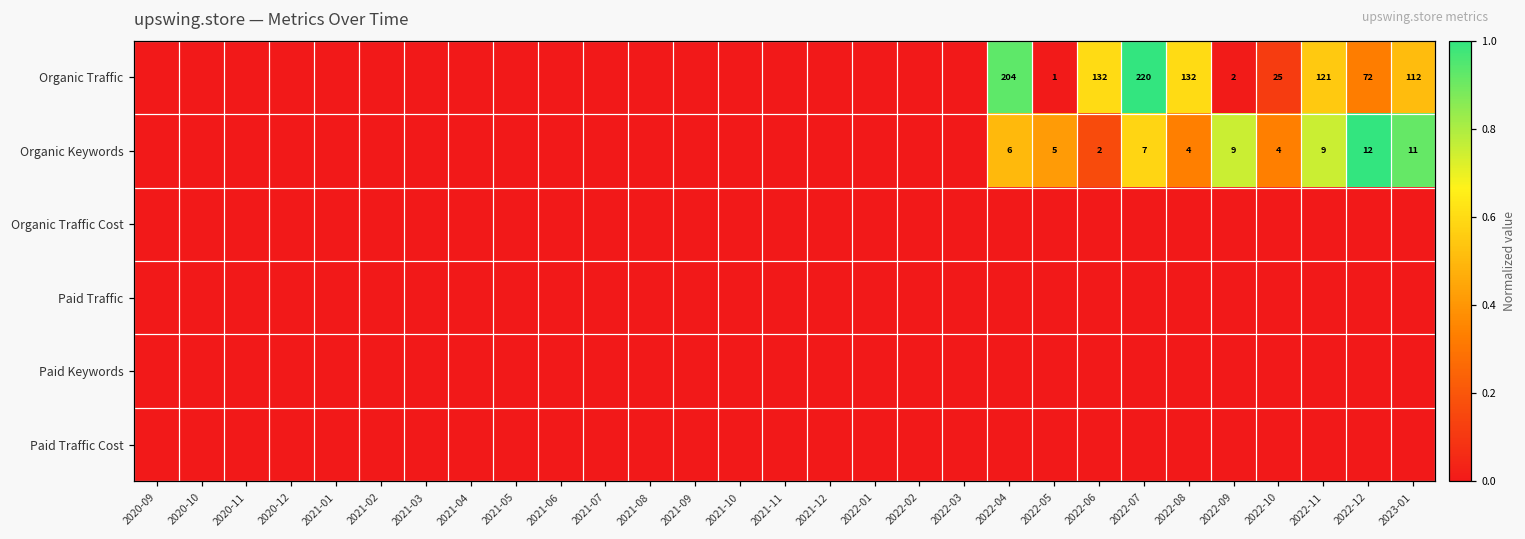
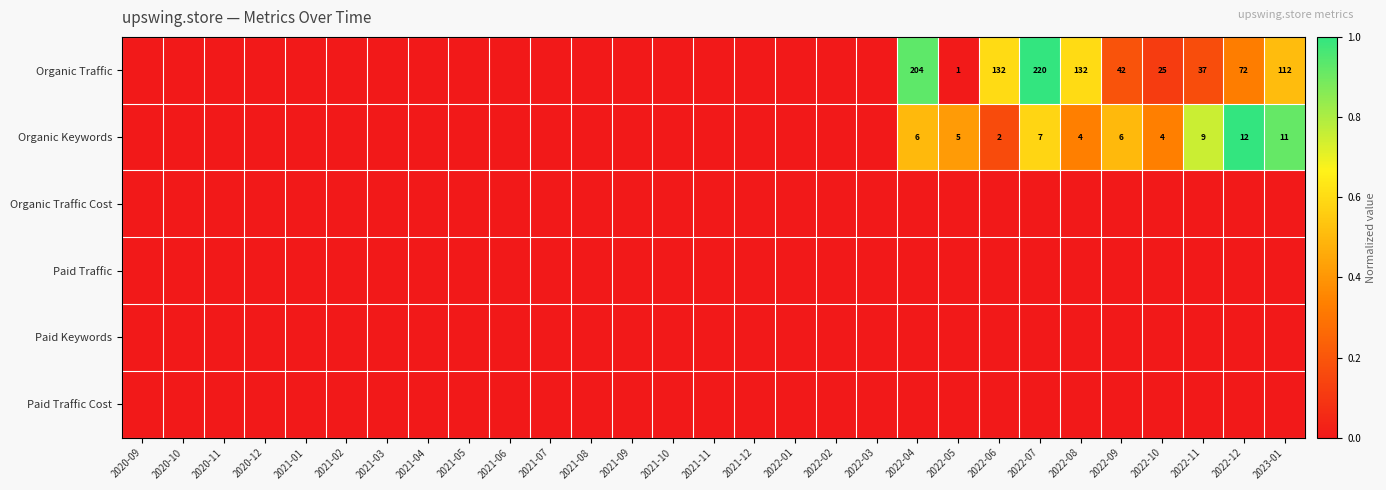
  {
    "Organic Traffic": {
      "2022-04": 204,
      "2022-05": 1,
      "2022-06": 132,
      "2022-07": 220,
      "2022-08": 132,
-     "2022-09": 2,
+     "2022-09": 42,
      "2022-10": 25,
-     "2022-11": 121,
+     "2022-11": 37,
      "2022-12": 72,
      "2023-01": 112
    },
    "Organic Keywords": {
      "2022-04": 6,
      "2022-05": 5,
      "2022-06": 2,
      "2022-07": 7,
      "2022-08": 4,
-     "2022-09": 9,
+     "2022-09": 6,
      "2022-10": 4,
      "2022-11": 9,
      "2022-12": 12,
      "2023-01": 11
    }
  }
